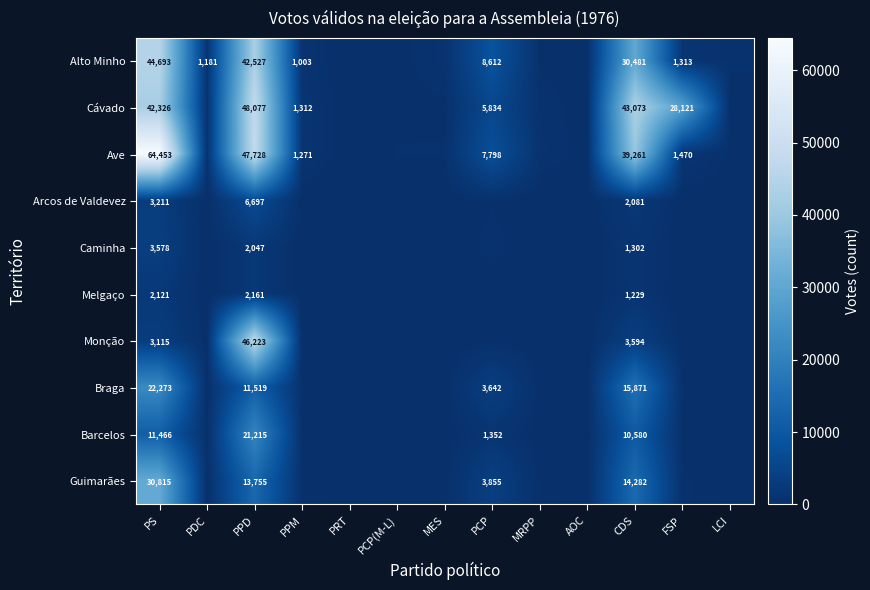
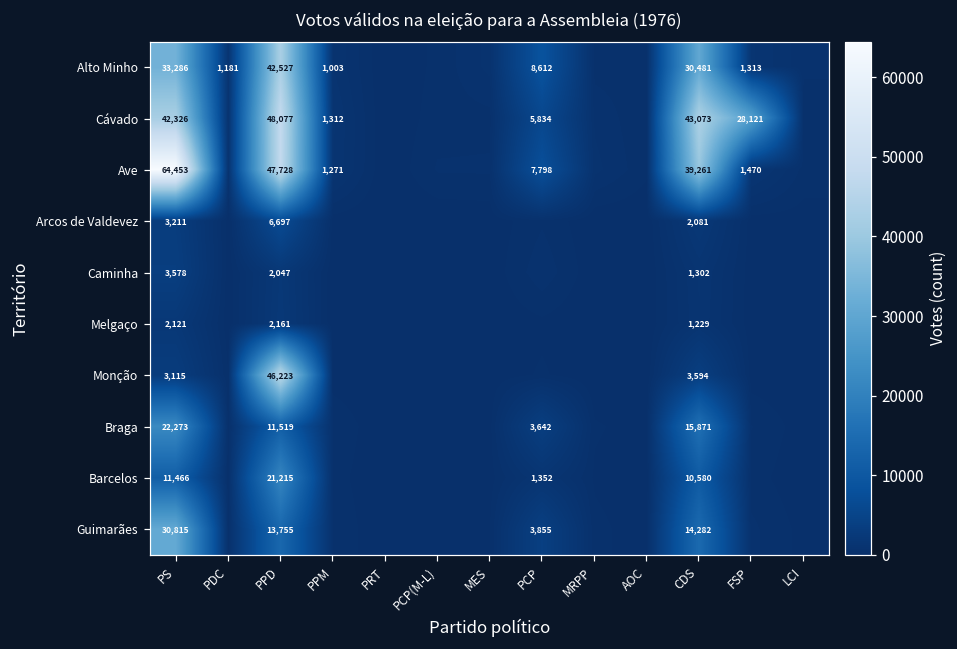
  {
    "Alto Minho": {
-     "PS": "44,693",
+     "PS": "33,286",
      "PDC": "1,181",
      "PPD": "42,527",
      "PPM": "1,003",
      "PCP": "8,612",
      "CDS": "30,481",
      "FSP": "1,313"
    },
    "Cávado": {
      "PS": "42,326",
      "PPD": "48,077",
      "PPM": "1,312",
      "PCP": "5,834",
      "CDS": "43,073",
      "FSP": "28,121"
    },
    "Ave": {
      "PS": "64,453",
      "PPD": "47,728",
      "PPM": "1,271",
      "PCP": "7,798",
      "CDS": "39,261",
      "FSP": "1,470"
    },
    "Arcos de Valdevez": {
      "PS": "3,211",
      "PPD": "6,697",
      "CDS": "2,081"
    },
    "Caminha": {
      "PS": "3,578",
      "PPD": "2,047",
      "CDS": "1,302"
    },
    "Melgaço": {
      "PS": "2,121",
      "PPD": "2,161",
      "CDS": "1,229"
    },
    "Monção": {
      "PS": "3,115",
      "PPD": "46,223",
      "CDS": "3,594"
    },
    "Braga": {
      "PS": "22,273",
      "PPD": "11,519",
      "PCP": "3,642",
      "CDS": "15,871"
    },
    "Barcelos": {
      "PS": "11,466",
      "PPD": "21,215",
      "PCP": "1,352",
      "CDS": "10,580"
    },
    "Guimarães": {
      "PS": "30,815",
      "PPD": "13,755",
      "PCP": "3,855",
      "CDS": "14,282"
    }
  }
